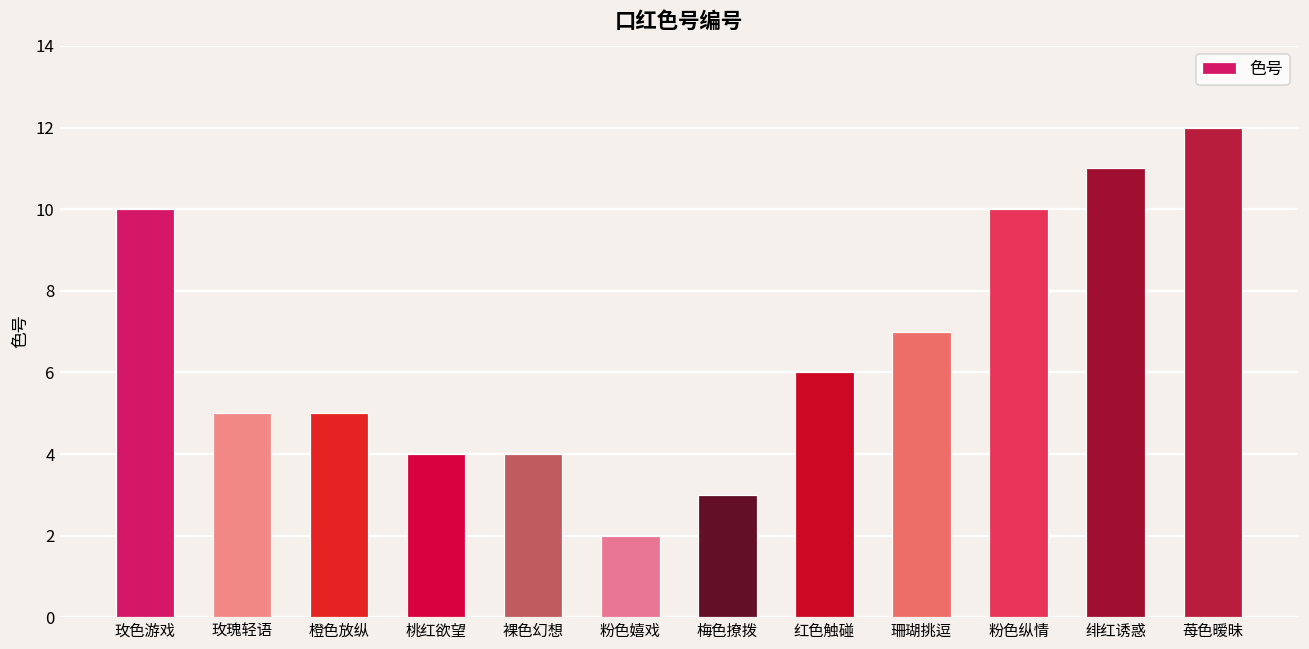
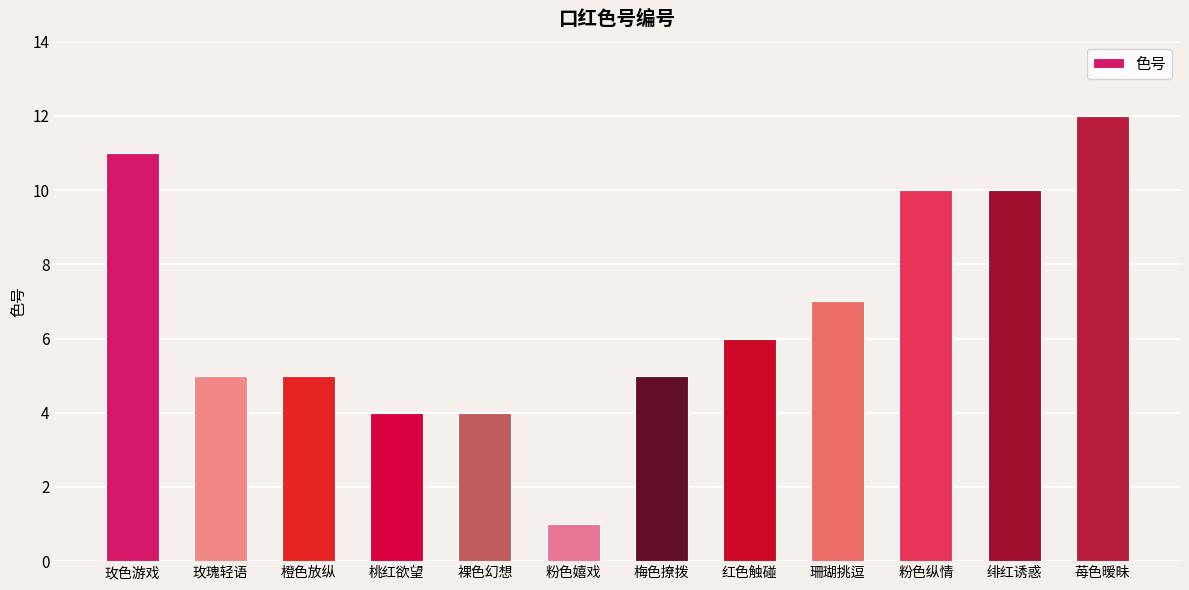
  {
-   "玫色游戏": 10,
+   "玫色游戏": 11,
    "玫瑰轻语": 5,
    "橙色放纵": 5,
    "桃红欲望": 4,
    "裸色幻想": 4,
-   "粉色嬉戏": 2,
-   "梅色撩拨": 3,
+   "粉色嬉戏": 1,
+   "梅色撩拨": 5,
    "红色触碰": 6,
    "珊瑚挑逗": 7,
    "粉色纵情": 10,
-   "绯红诱惑": 11,
+   "绯红诱惑": 10,
    "苺色暧昧": 12
  }
